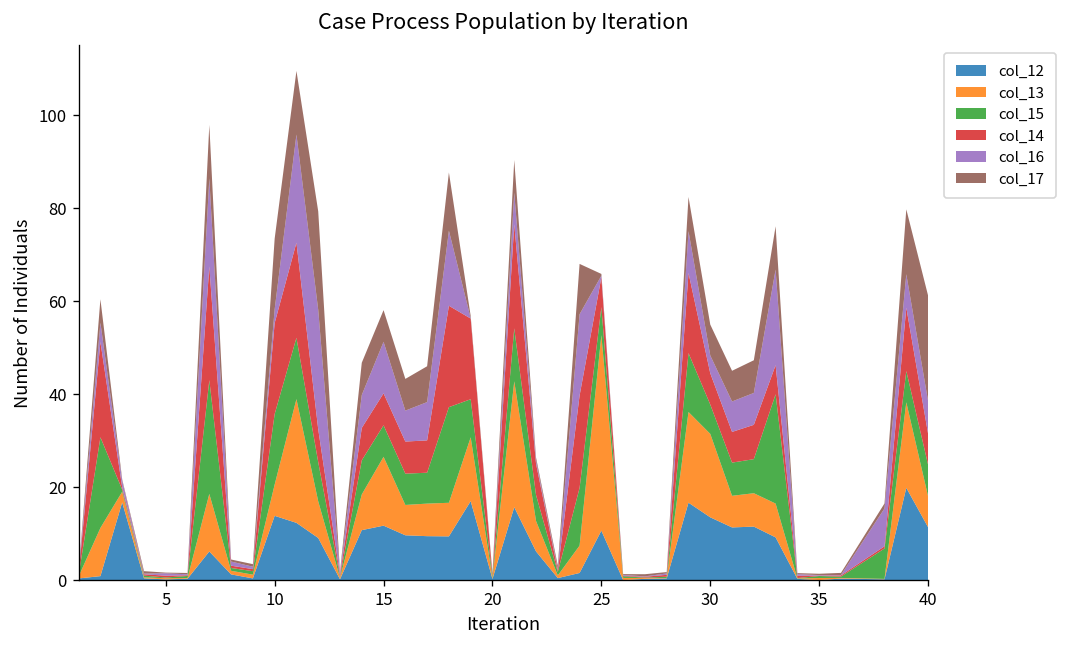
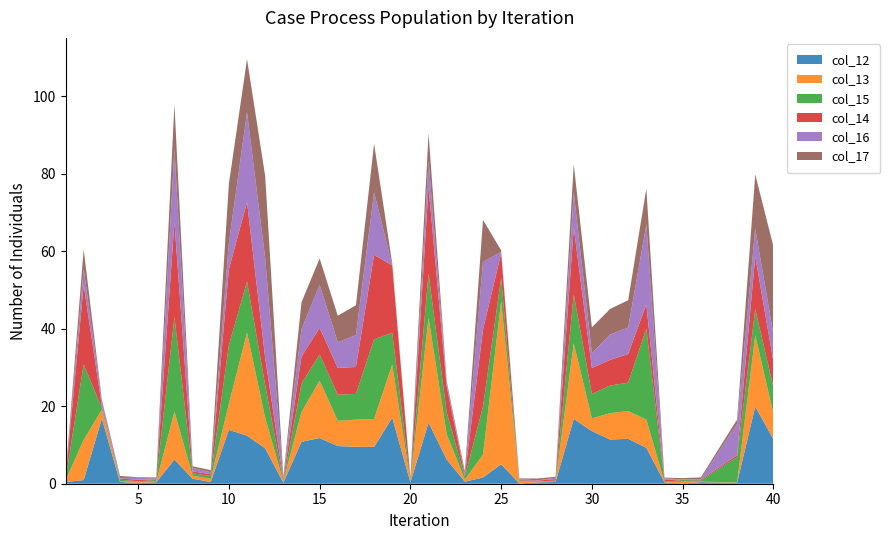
  {
    "col_12": {
      "10": 14,
      "15": 12,
-     "25": 11,
+     "25": 5,
      "30": 14,
      "40": 11
    },
    "col_13": {
      "10": 7,
      "15": 15,
      "25": 42,
-     "30": 18,
+     "30": 3,
      "40": 7
    },
    "col_15": {
      "10": 15,
      "15": 7,
      "25": 6,
      "30": 6,
      "40": 7
    },
    "col_14": {
      "10": 20,
      "15": 7,
      "30": 7,
      "40": 7
    },
    "col_16": {
-     "10": 3,
+     "10": 7,
      "15": 11,
      "30": 4,
      "40": 7
    },
    "col_17": {
      "10": 15,
      "15": 7,
      "30": 7,
      "40": 23
    }
  }
